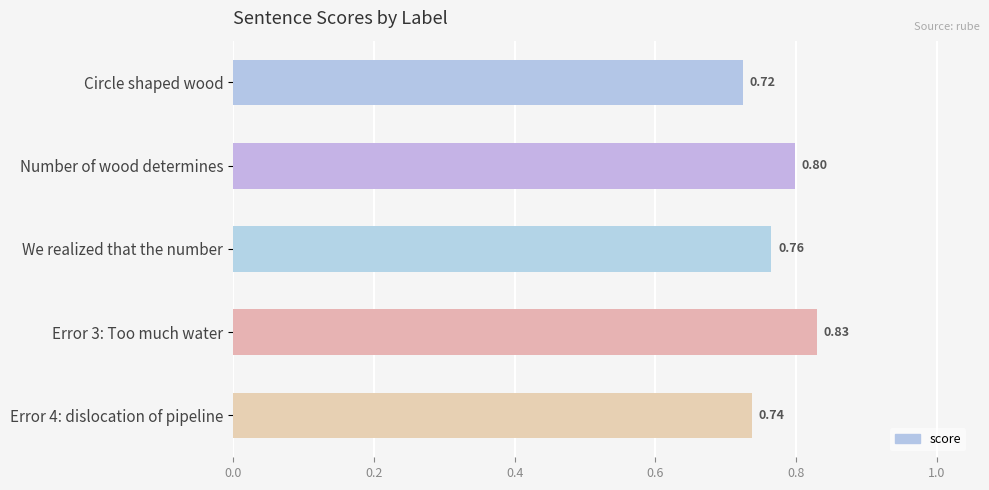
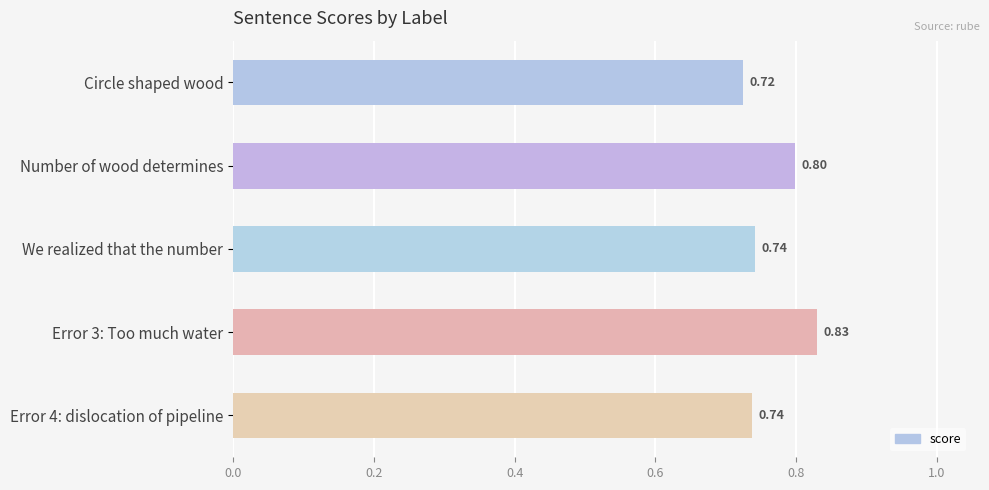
  {
    "Circle shaped wood": 0.72,
    "Number of wood determines": 0.80,
-   "We realized that the number": 0.76,
+   "We realized that the number": 0.74,
    "Error 3: Too much water": 0.83,
    "Error 4: dislocation of pipeline": 0.74
  }
